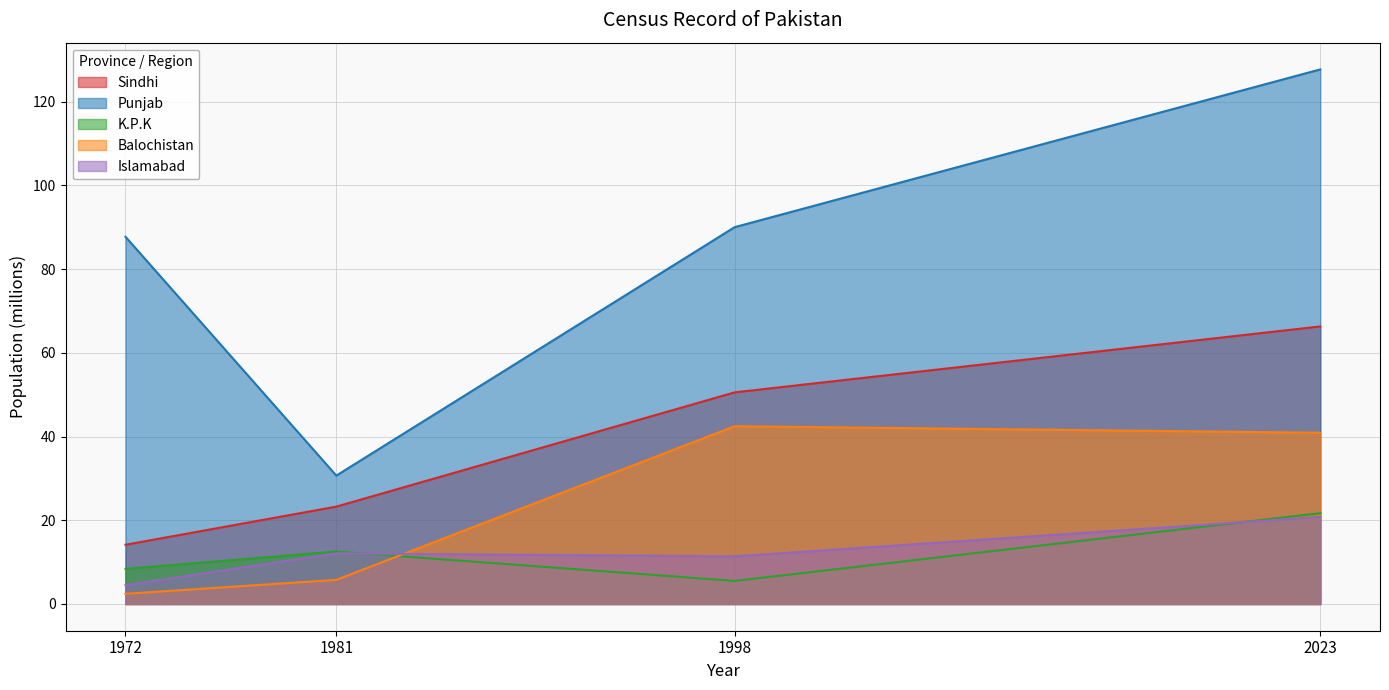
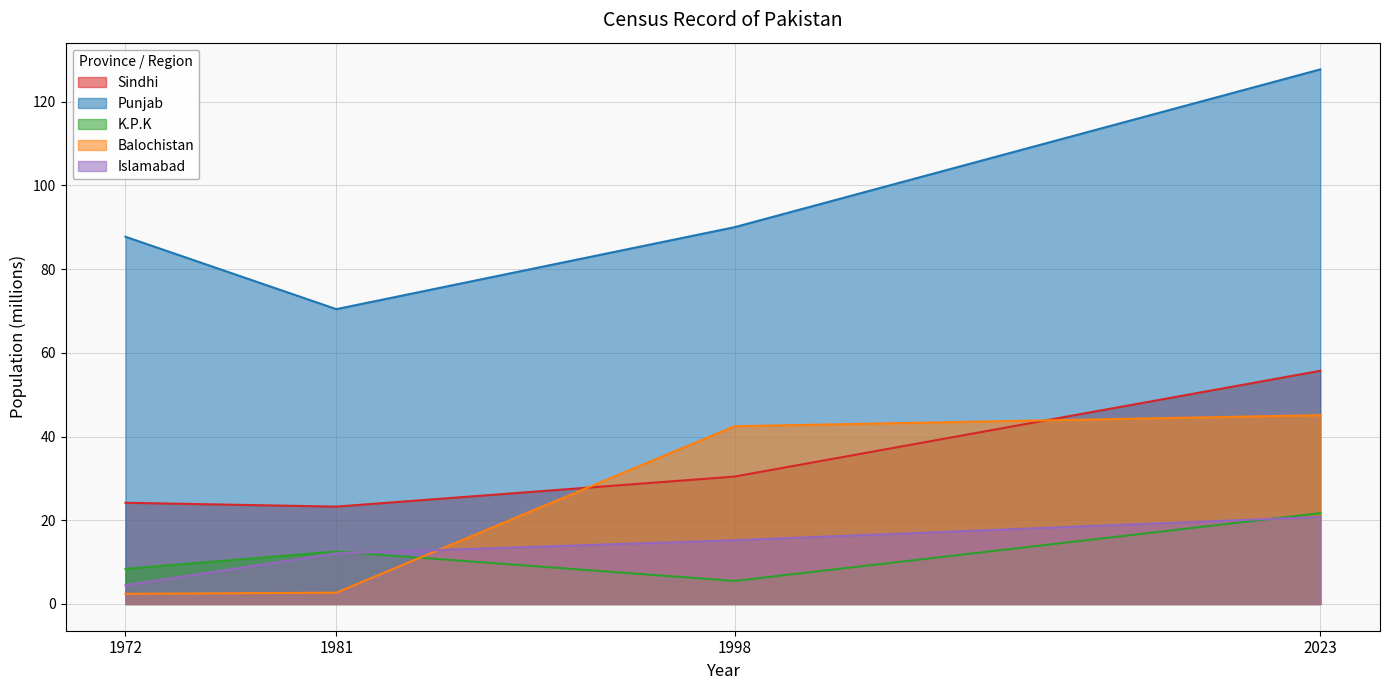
  {
    "Sindhi": {
-     "1972": 14,
+     "1972": 24,
      "1981": 23,
-     "1998": 51,
-     "2023": 66
+     "1998": 30,
+     "2023": 56
    },
    "Punjab": {
      "1972": 88,
-     "1981": 31,
+     "1981": 70,
      "1998": 90,
      "2023": 128
    },
    "K.P.K": {
      "1972": 8,
      "1998": 6,
      "2023": 22
    },
    "Balochistan": {
      "1972": 2,
-     "1981": 6,
+     "1981": 3,
      "1998": 42,
-     "2023": 41
+     "2023": 45
    },
    "Islamabad": {
      "1972": 5,
-     "1998": 11,
+     "1998": 15,
      "2023": 21
    }
  }
